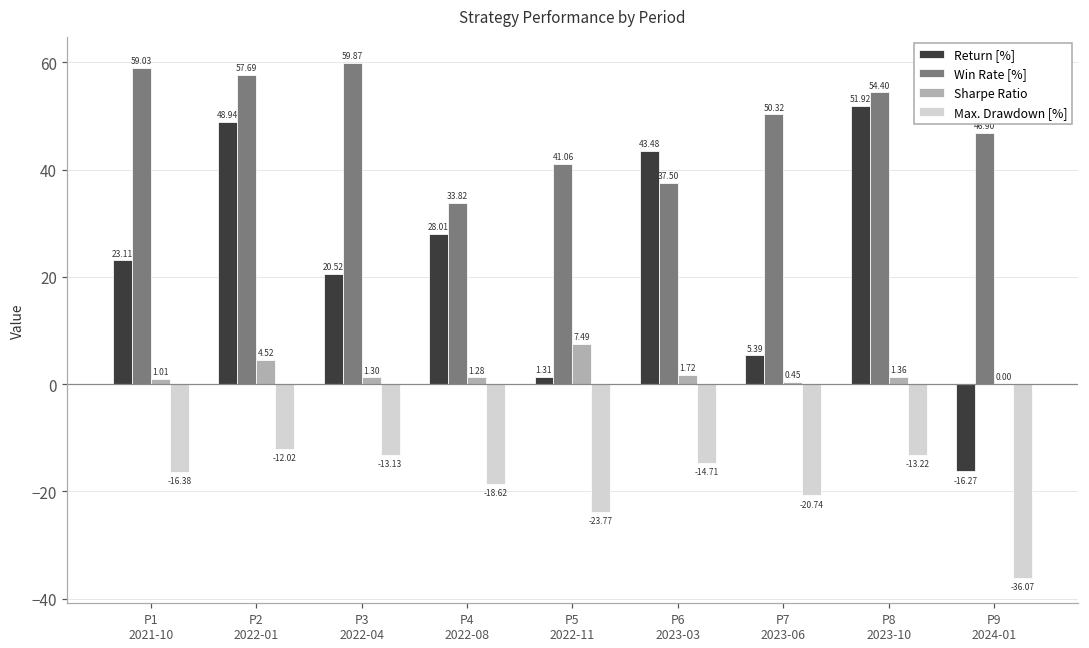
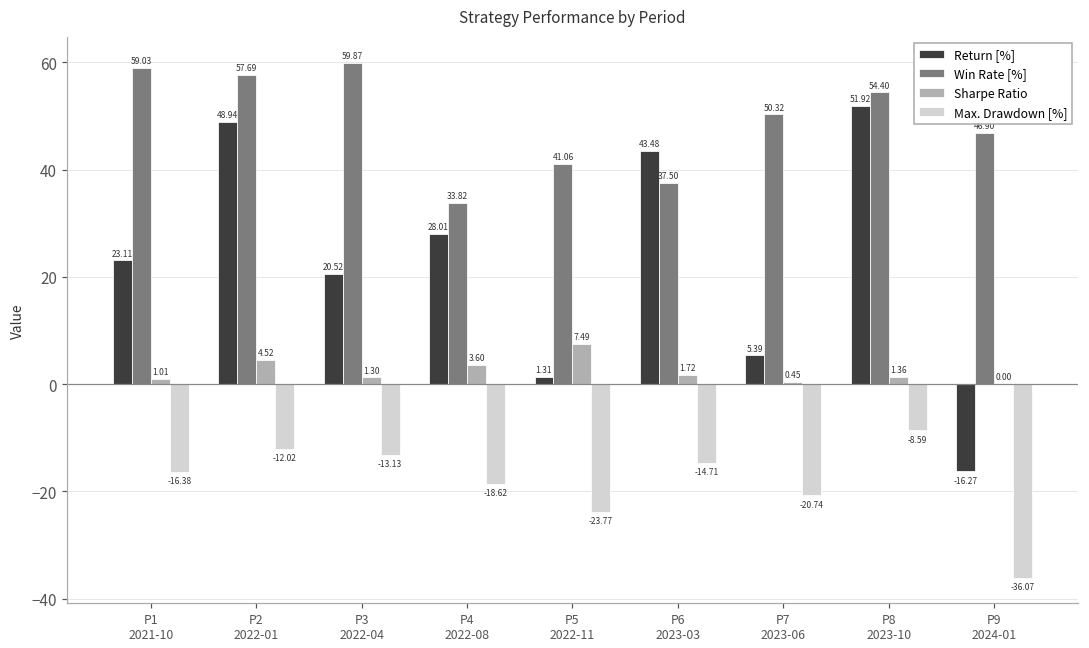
  {
    "Return [%]": {
      "P1 2021-10": 23.11,
      "P2 2022-01": 48.94,
      "P3 2022-04": 20.52,
      "P4 2022-08": 28.01,
      "P5 2022-11": 1.31,
      "P6 2023-03": 43.48,
      "P7 2023-06": 5.39,
      "P8 2023-10": 51.92,
      "P9 2024-01": -16.27
    },
    "Win Rate [%]": {
      "P1 2021-10": 59.03,
      "P2 2022-01": 57.69,
      "P3 2022-04": 59.87,
      "P4 2022-08": 33.82,
      "P5 2022-11": 41.06,
      "P6 2023-03": 37.50,
      "P7 2023-06": 50.32,
      "P8 2023-10": 54.40,
      "P9 2024-01": 46.90
    },
    "Sharpe Ratio": {
      "P1 2021-10": 1.01,
      "P2 2022-01": 4.52,
      "P3 2022-04": 1.30,
-     "P4 2022-08": 1.28,
+     "P4 2022-08": 3.60,
      "P5 2022-11": 7.49,
      "P6 2023-03": 1.72,
      "P7 2023-06": 0.45,
      "P8 2023-10": 1.36,
      "P9 2024-01": 0.00
    },
    "Max. Drawdown [%]": {
      "P1 2021-10": -16.38,
      "P2 2022-01": -12.02,
      "P3 2022-04": -13.13,
      "P4 2022-08": -18.62,
      "P5 2022-11": -23.77,
      "P6 2023-03": -14.71,
      "P7 2023-06": -20.74,
-     "P8 2023-10": -13.22,
+     "P8 2023-10": -8.59,
      "P9 2024-01": -36.07
    }
  }
